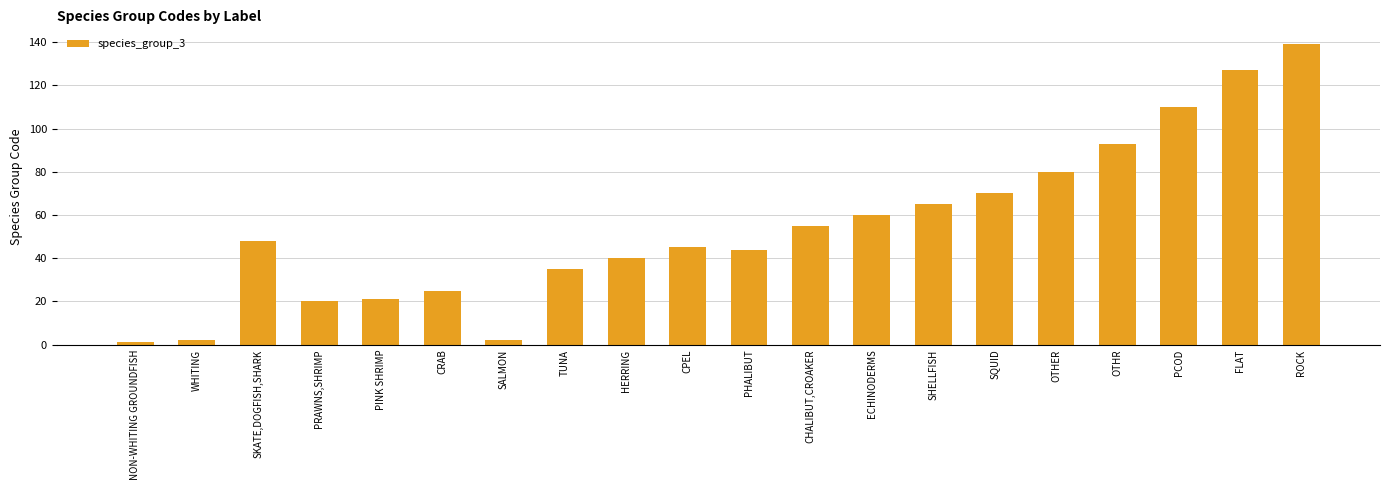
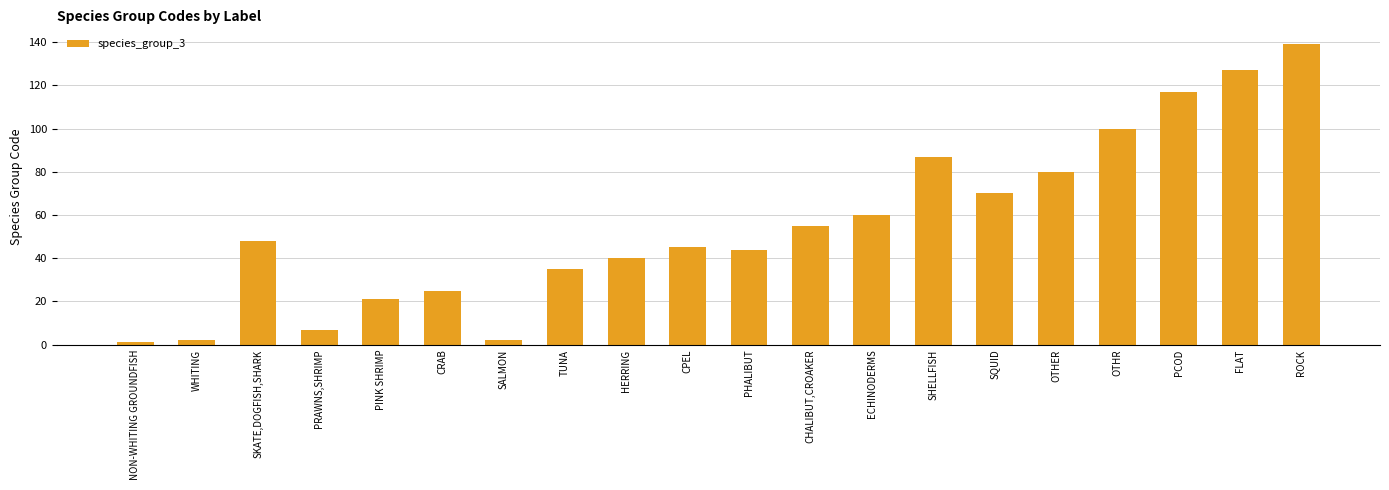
  {
    "WHITING": 2,
    "SKATE,DOGFISH,SHARK": 48,
-   "PRAWNS,SHRIMP": 20,
+   "PRAWNS,SHRIMP": 7,
    "PINK SHRIMP": 21,
    "CRAB": 25,
    "SALMON": 2,
    "TUNA": 35,
    "HERRING": 40,
    "CPEL": 45,
    "PHALIBUT": 44,
    "CHALIBUT,CROAKER": 55,
    "ECHINODERMS": 60,
-   "SHELLFISH": 65,
+   "SHELLFISH": 87,
    "SQUID": 70,
    "OTHER": 80,
-   "OTHR": 93,
-   "PCOD": 110,
+   "OTHR": 100,
+   "PCOD": 117,
    "FLAT": 127,
    "ROCK": 139
  }
